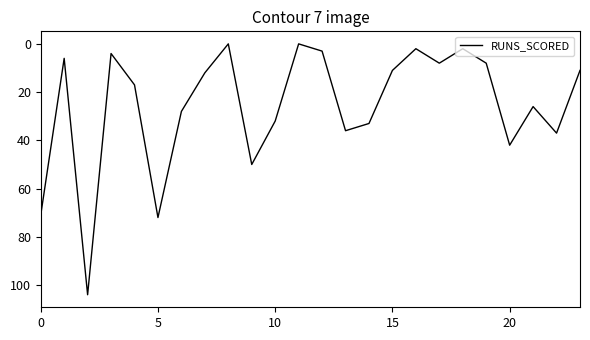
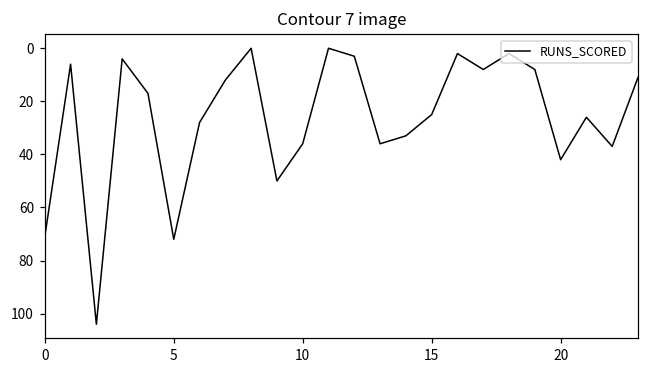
  {
    "0": 71,
    "5": 72,
-   "10": 32,
-   "15": 11,
+   "10": 36,
+   "15": 25,
    "20": 42
  }
